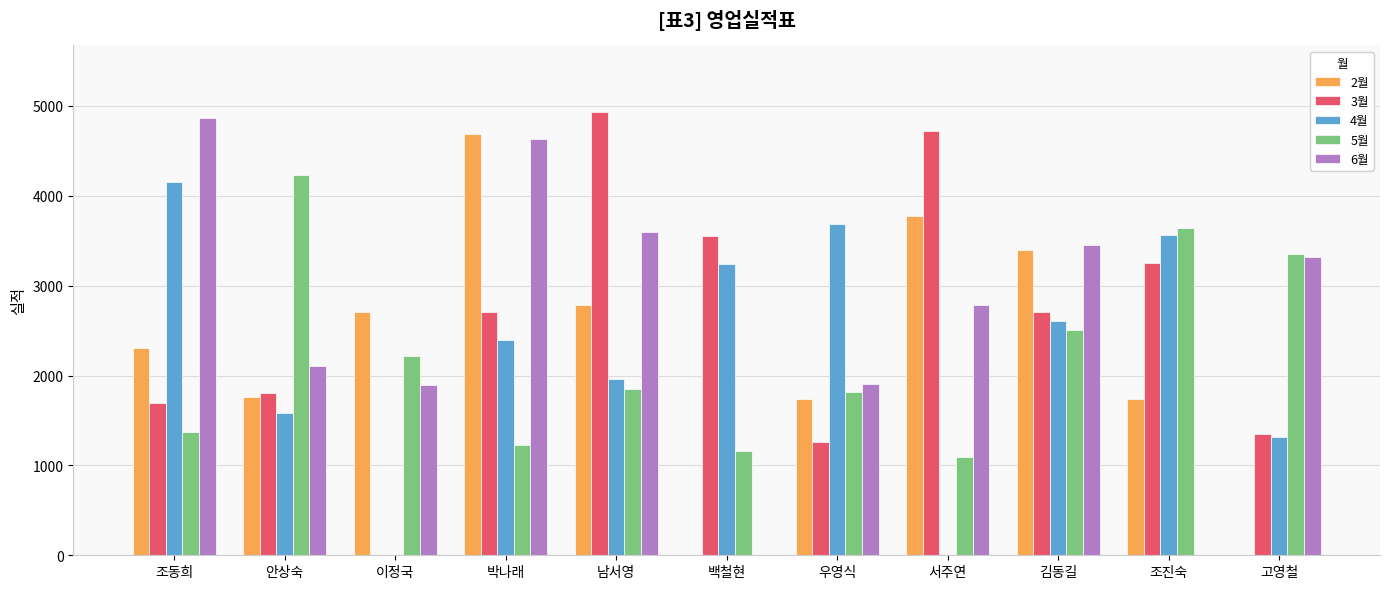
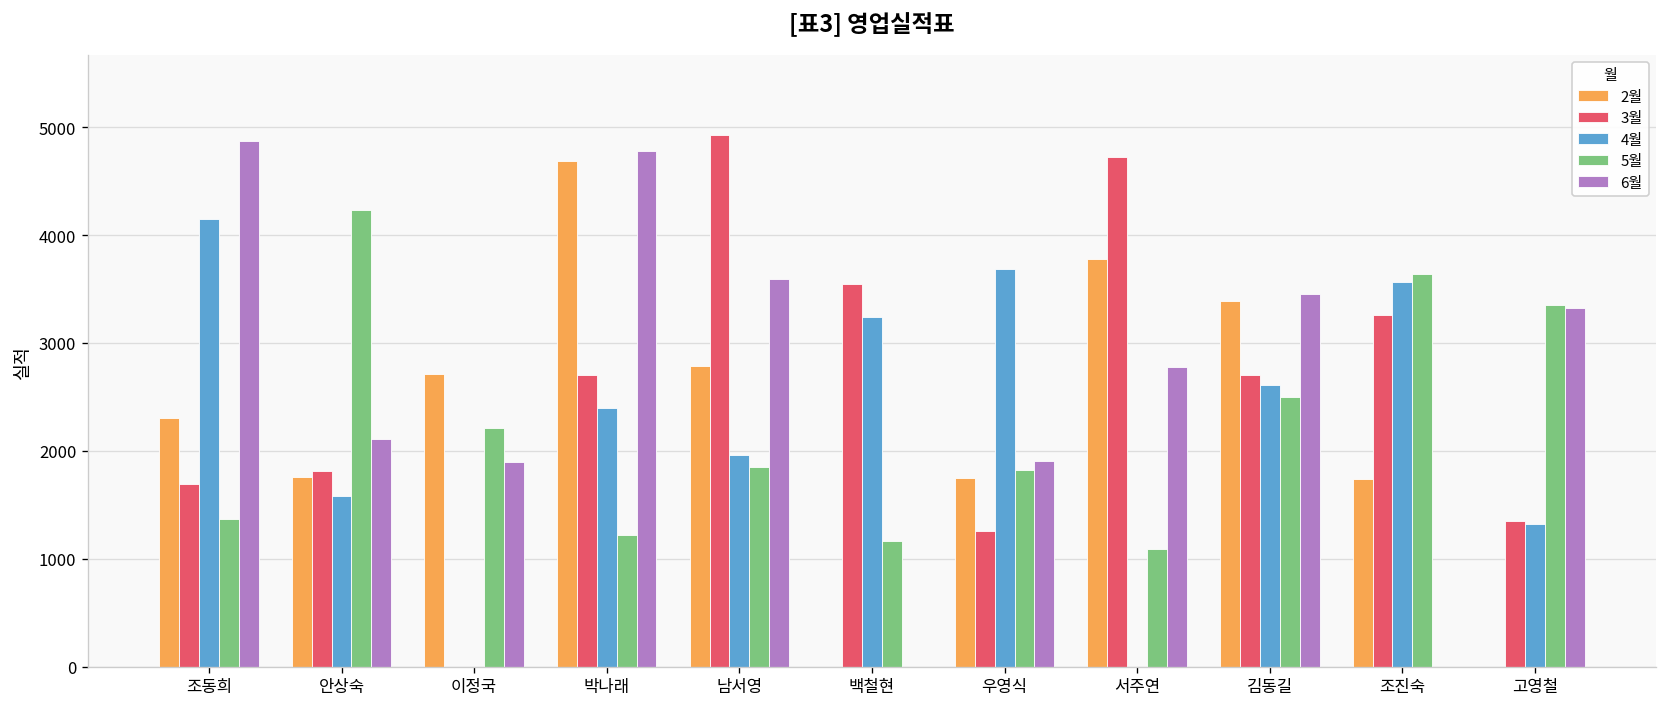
  {
    "2월": {
      "조동희": 2300,
      "안상숙": 1800,
      "이정국": 2700,
      "박나래": 4700,
      "남서영": 2800,
      "백철현": 0,
      "우영식": 1700,
      "서주연": 3800,
      "김동길": 3400,
      "조진숙": 1700,
      "고영철": 0
    },
    "3월": {
      "조동희": 1700,
      "안상숙": 1800,
      "이정국": 0,
      "박나래": 2700,
      "남서영": 4900,
      "백철현": 3600,
      "우영식": 1300,
      "서주연": 4700,
      "김동길": 2700,
      "조진숙": 3300,
      "고영철": 1400
    },
    "4월": {
      "조동희": 4100,
      "안상숙": 1600,
      "이정국": 0,
      "박나래": 2400,
      "남서영": 2000,
      "백철현": 3200,
      "우영식": 3700,
      "서주연": 0,
      "김동길": 2600,
      "조진숙": 3600,
      "고영철": 1300
    },
    "5월": {
      "조동희": 1400,
      "안상숙": 4200,
      "이정국": 2200,
      "박나래": 1200,
      "남서영": 1800,
      "백철현": 1200,
      "우영식": 1800,
      "서주연": 1100,
      "김동길": 2500,
      "조진숙": 3600,
      "고영철": 3400
    },
    "6월": {
      "조동희": 4900,
      "안상숙": 2100,
      "이정국": 1900,
-     "박나래": 4600,
+     "박나래": 4800,
      "남서영": 3600,
      "백철현": 0,
      "우영식": 1900,
      "서주연": 2800,
      "김동길": 3500,
      "조진숙": 0,
      "고영철": 3300
    }
  }
